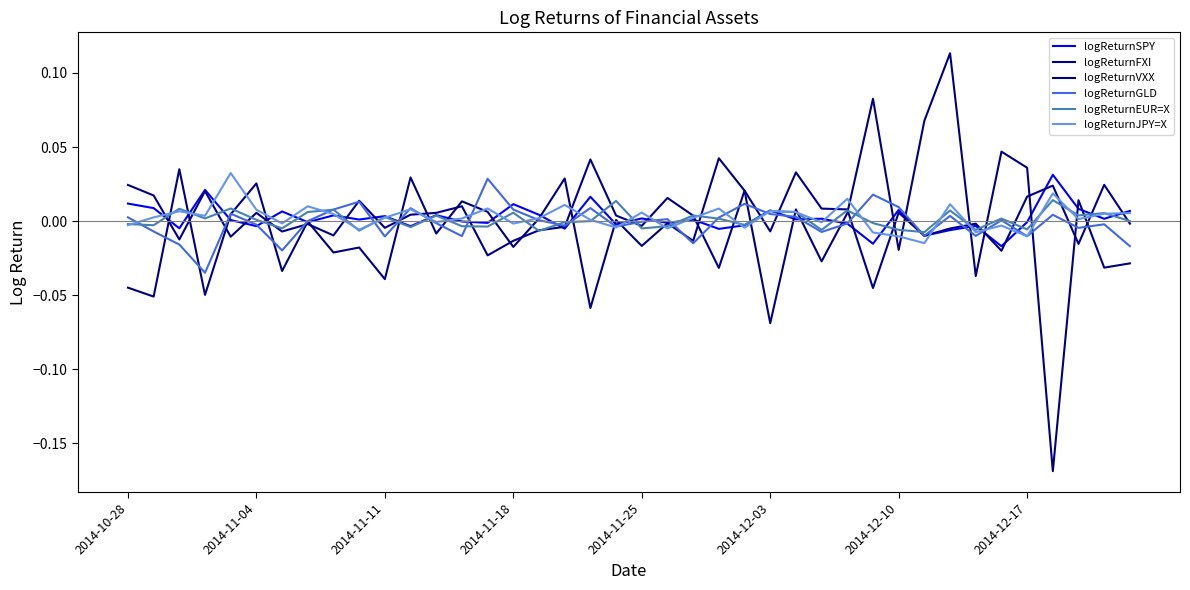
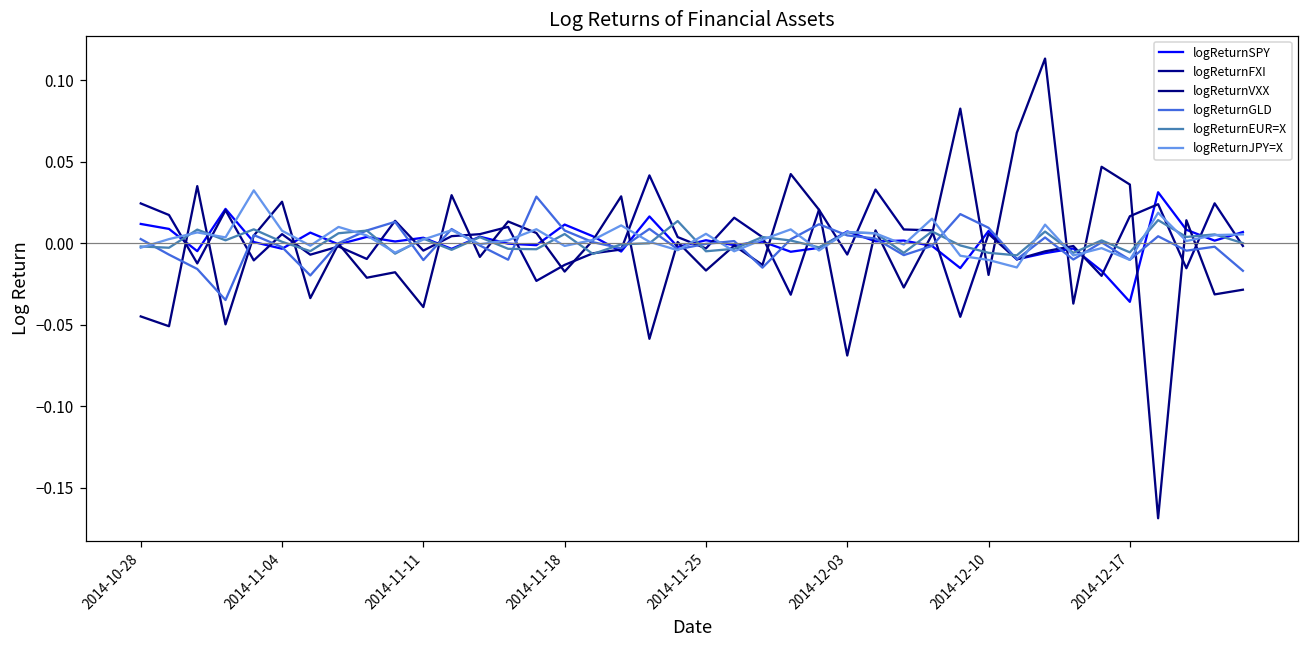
  {
    "logReturnSPY": {
      "2014-10-28": 0.012,
      "2014-11-18": 0.011,
      "2014-11-25": 0.002,
      "2014-12-10": 0.008,
-     "2014-12-17": -0.001
+     "2014-12-17": -0.036
    }
  }
